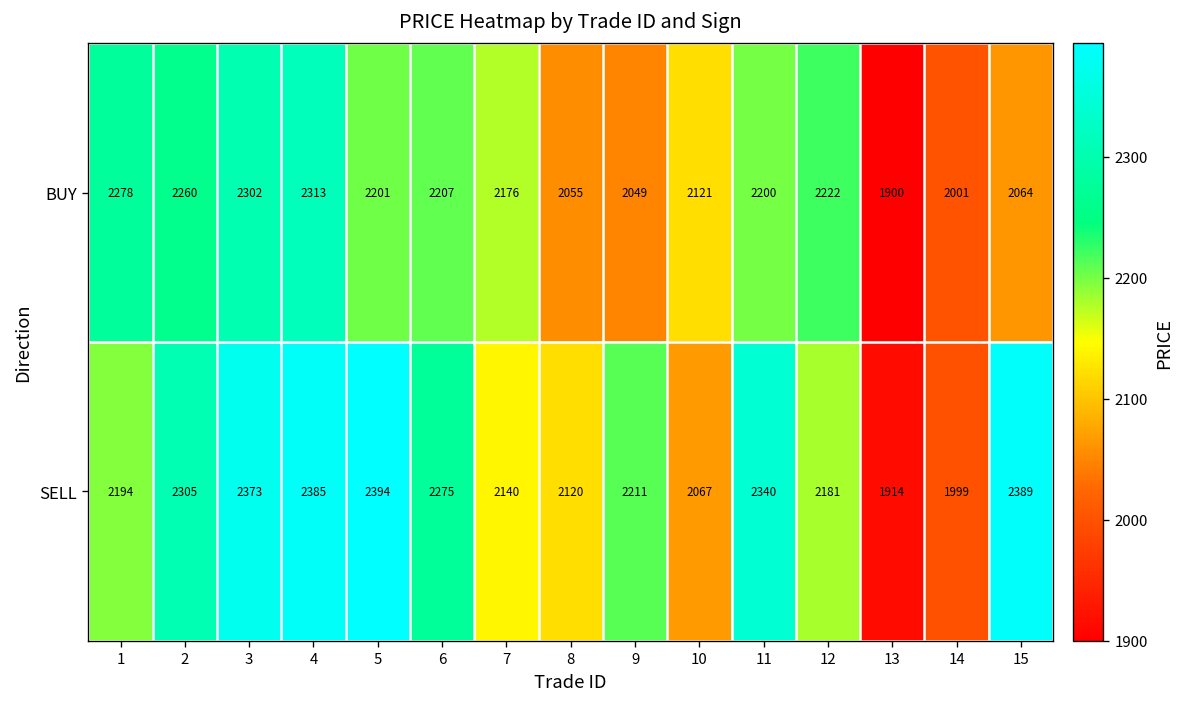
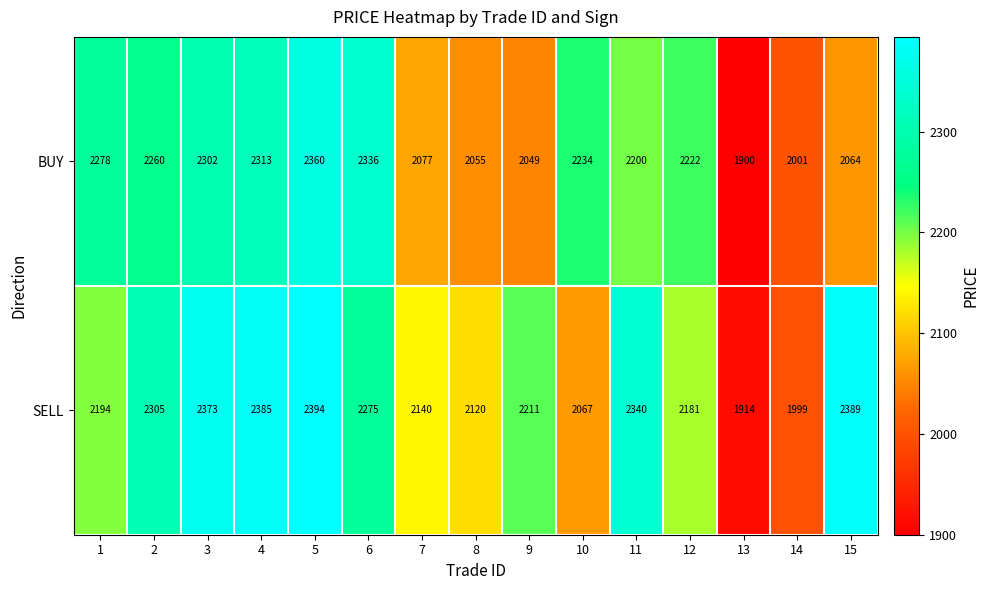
  {
    "BUY": {
      "1": 2278,
      "2": 2260,
      "3": 2302,
      "4": 2313,
-     "5": 2201,
-     "6": 2207,
-     "7": 2176,
+     "5": 2360,
+     "6": 2336,
+     "7": 2077,
      "8": 2055,
      "9": 2049,
-     "10": 2121,
+     "10": 2234,
      "11": 2200,
      "12": 2222,
      "13": 1900,
      "14": 2001,
      "15": 2064
    },
    "SELL": {
      "1": 2194,
      "2": 2305,
      "3": 2373,
      "4": 2385,
      "5": 2394,
      "6": 2275,
      "7": 2140,
      "8": 2120,
      "9": 2211,
      "10": 2067,
      "11": 2340,
      "12": 2181,
      "13": 1914,
      "14": 1999,
      "15": 2389
    }
  }
